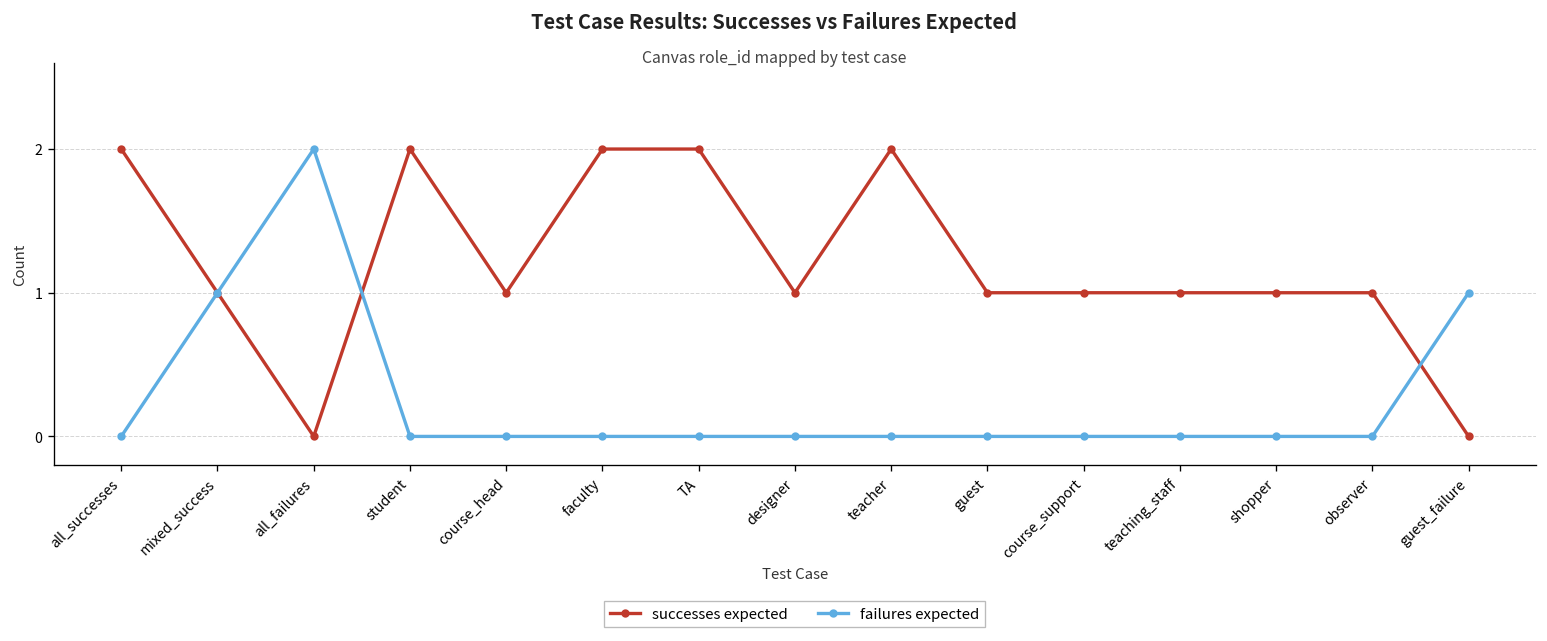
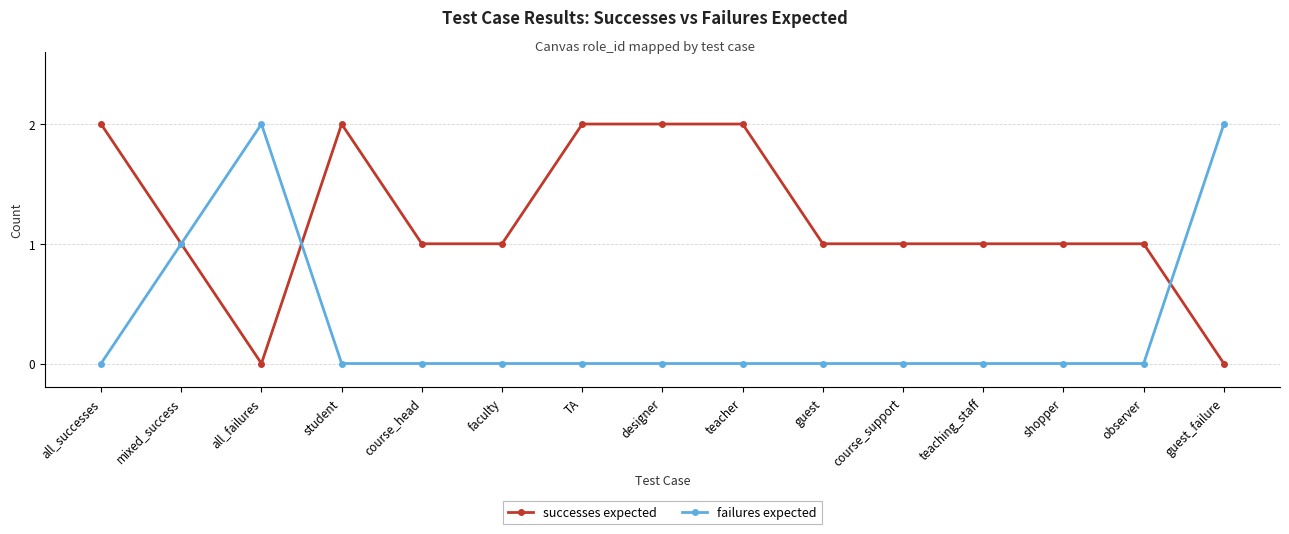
  {
    "successes expected": {
      "all_successes": 2,
      "all_failures": 0,
      "student": 2,
      "course_head": 1,
-     "faculty": 2,
+     "faculty": 1,
      "TA": 2,
-     "designer": 1,
+     "designer": 2,
      "teacher": 2,
      "guest": 1,
      "course_support": 1,
      "teaching_staff": 1,
      "shopper": 1,
      "observer": 1,
      "guest_failure": 0
    },
    "failures expected": {
      "all_successes": 0,
      "all_failures": 2,
      "student": 0,
      "course_head": 0,
      "faculty": 0,
      "TA": 0,
      "designer": 0,
      "teacher": 0,
      "guest": 0,
      "course_support": 0,
      "teaching_staff": 0,
      "shopper": 0,
      "observer": 0,
-     "guest_failure": 1
+     "guest_failure": 2
    }
  }
